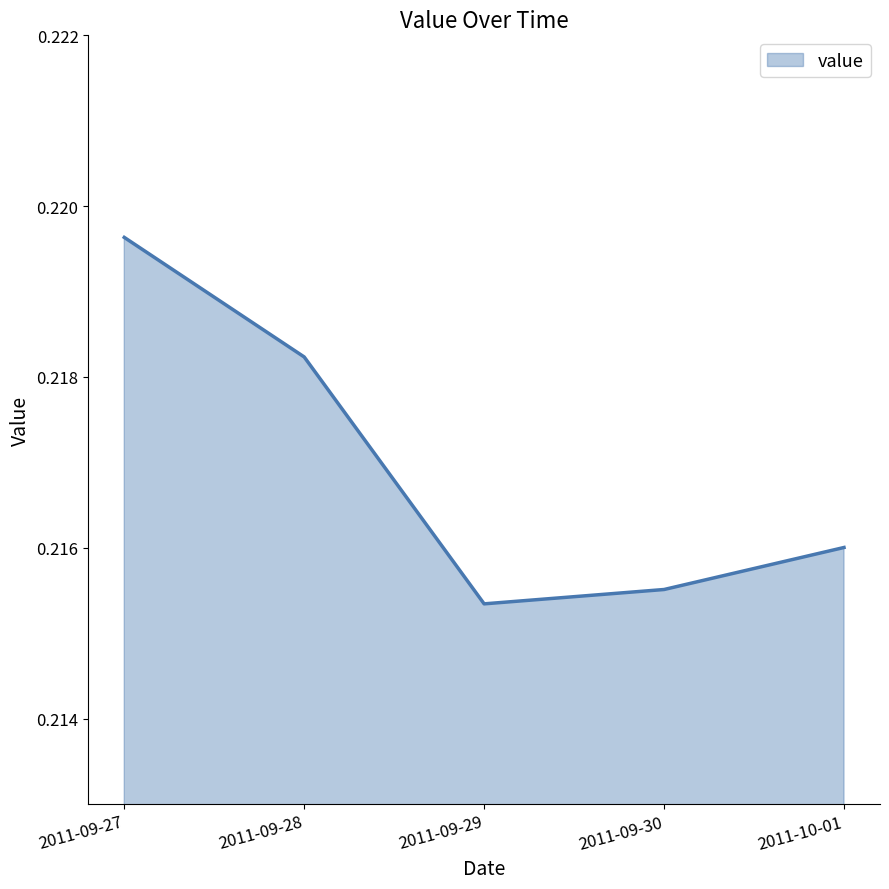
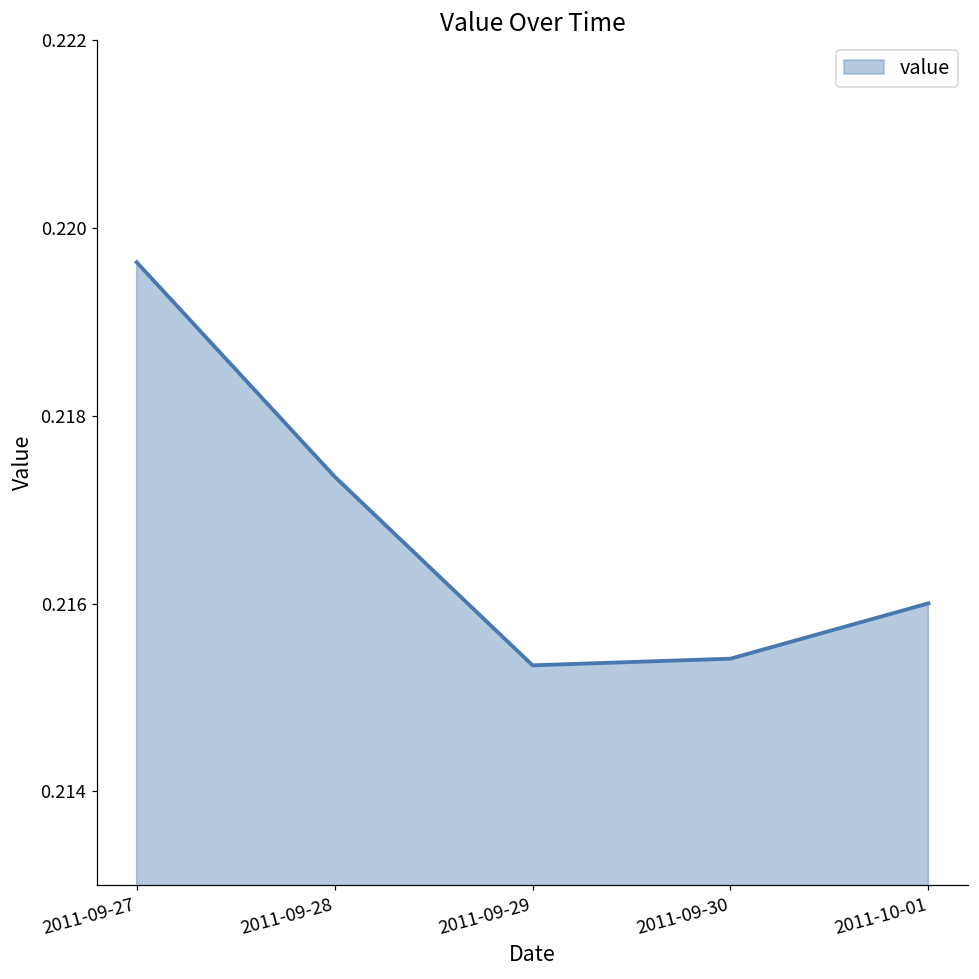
  {
    "2011-09-27": 0.2196,
-   "2011-09-28": 0.2182,
+   "2011-09-28": 0.2174,
    "2011-09-29": 0.2153,
-   "2011-09-30": 0.2155,
+   "2011-09-30": 0.2154,
    "2011-10-01": 0.2160
  }
